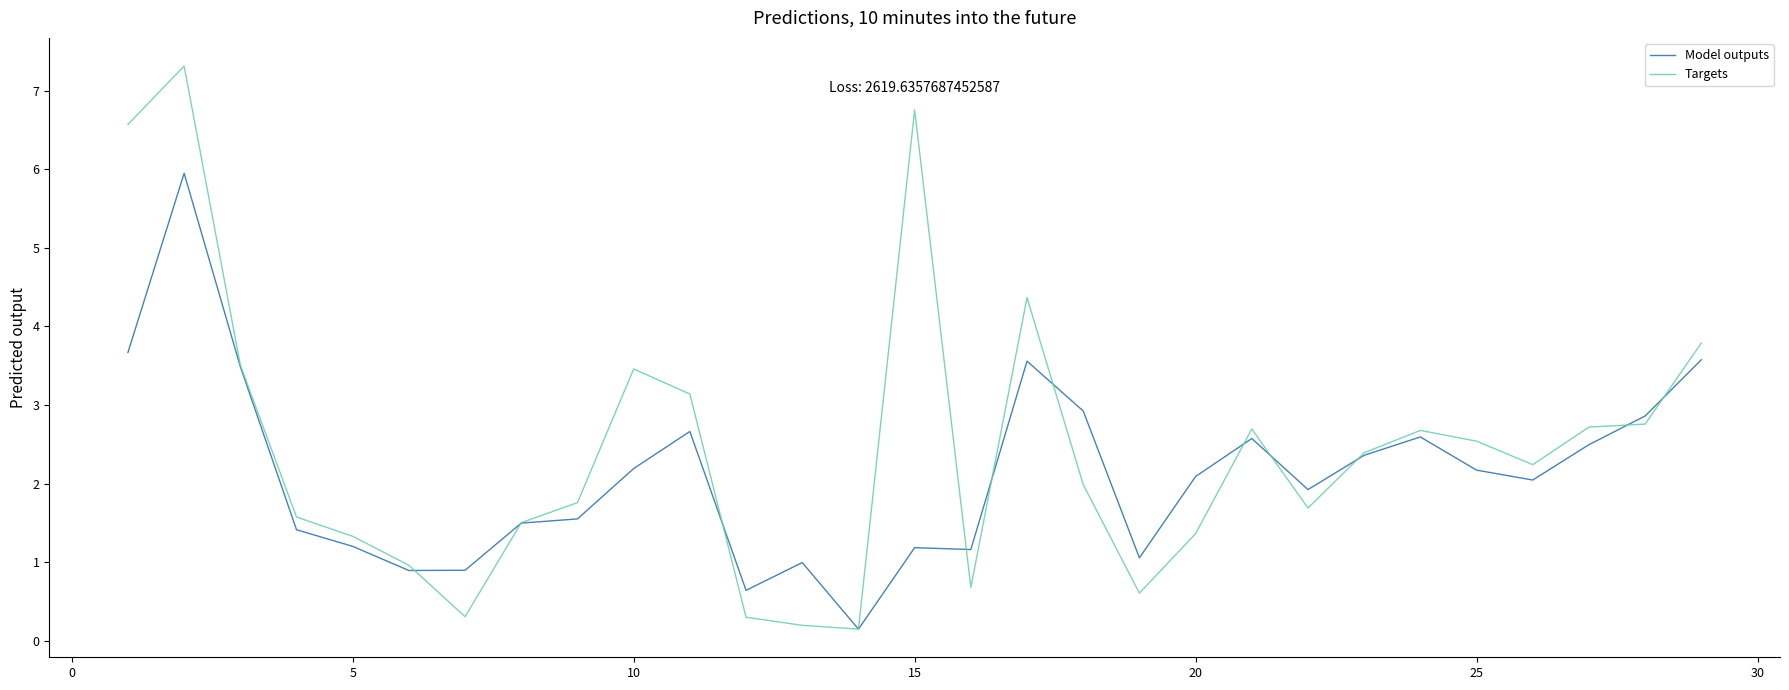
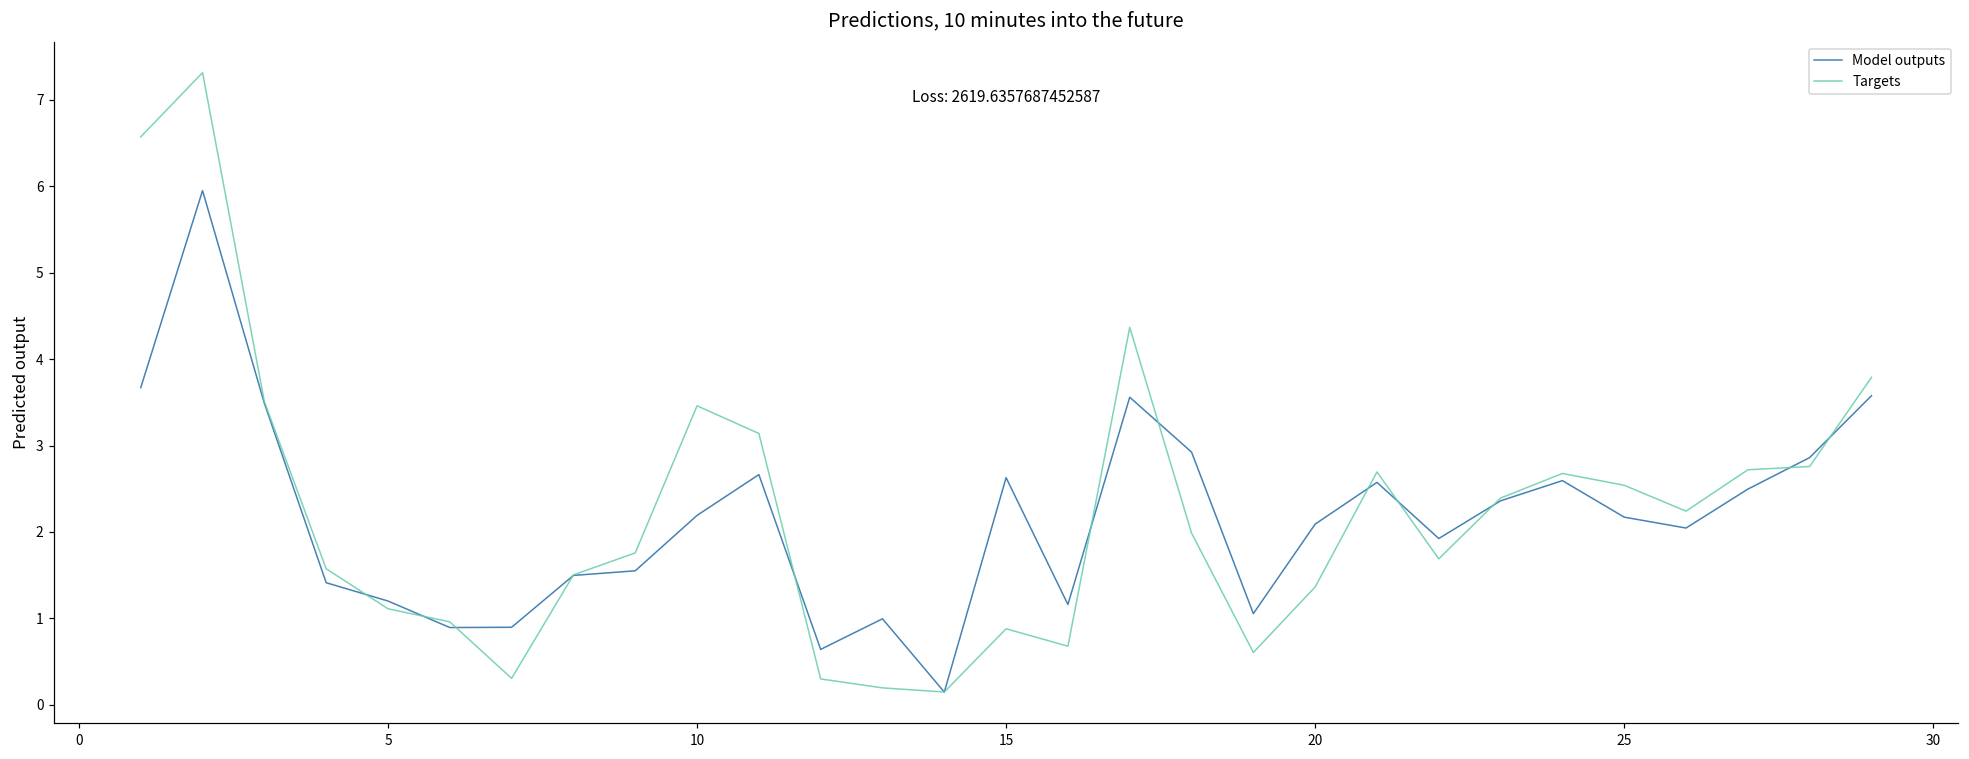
  {
    "Model outputs": {
      "5": 1.2,
      "10": 2.2,
-     "15": 1.2,
+     "15": 2.6,
      "20": 2.1,
      "25": 2.2
    },
    "Targets": {
-     "5": 1.3,
+     "5": 1.1,
      "10": 3.5,
-     "15": 6.8,
+     "15": 0.9,
      "20": 1.4,
      "25": 2.5
    }
  }
